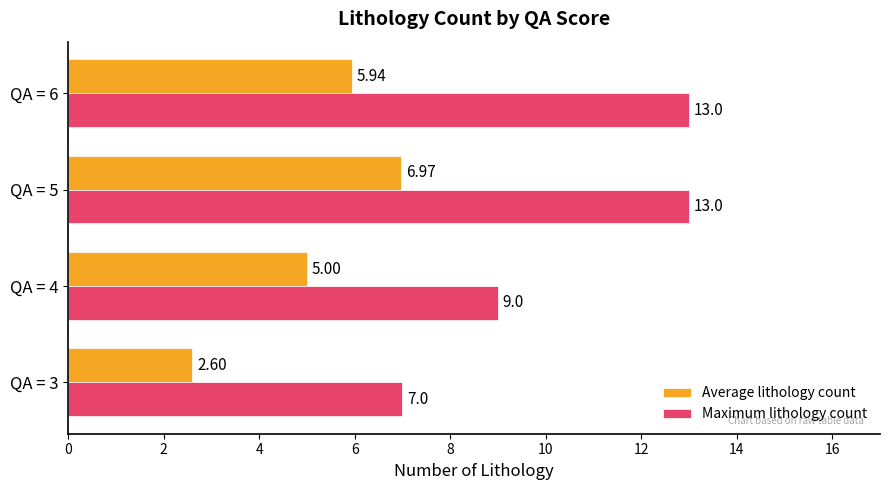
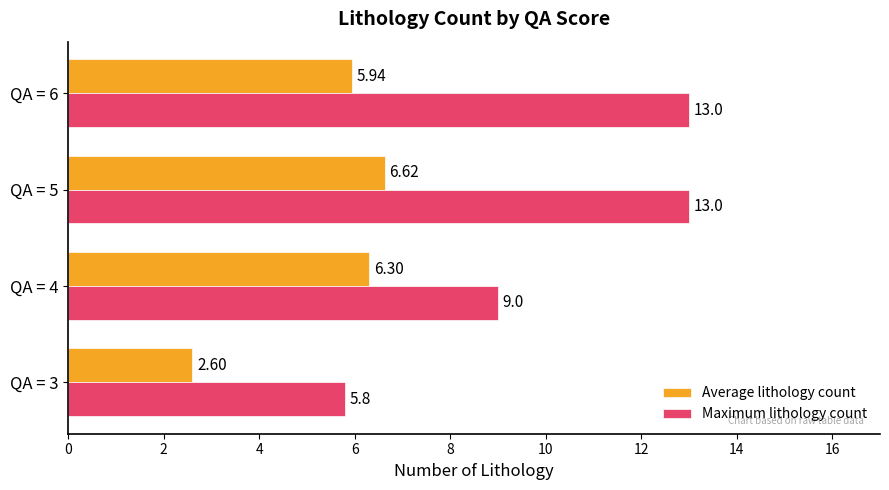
  {
    "Average lithology count": {
      "QA = 6": 5.94,
-     "QA = 5": 6.97,
-     "QA = 4": 5.00,
+     "QA = 5": 6.62,
+     "QA = 4": 6.30,
      "QA = 3": 2.60
    },
    "Maximum lithology count": {
      "QA = 6": 13.0,
      "QA = 5": 13.0,
      "QA = 4": 9.0,
-     "QA = 3": 7.0
+     "QA = 3": 5.8
    }
  }
